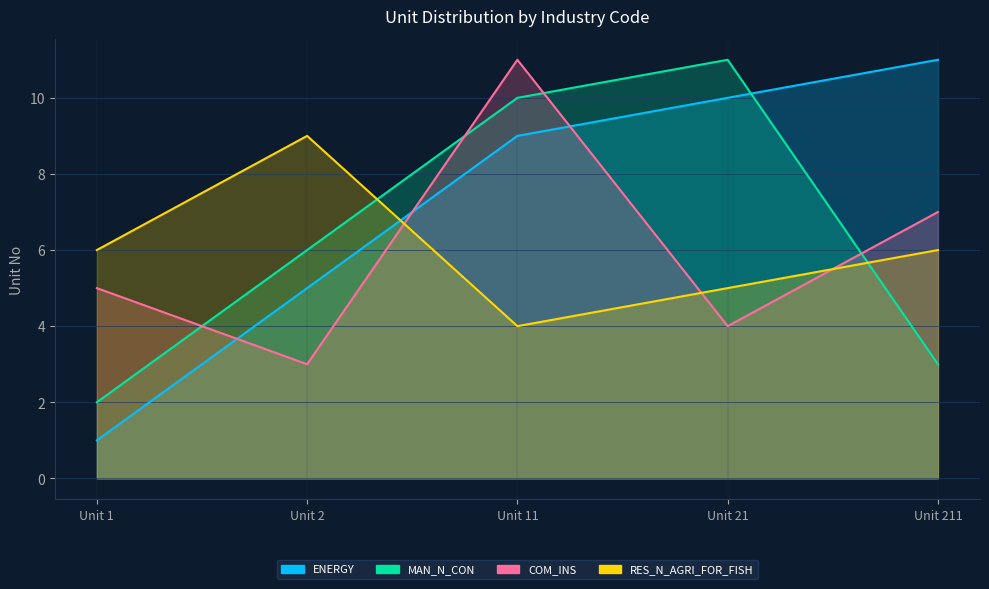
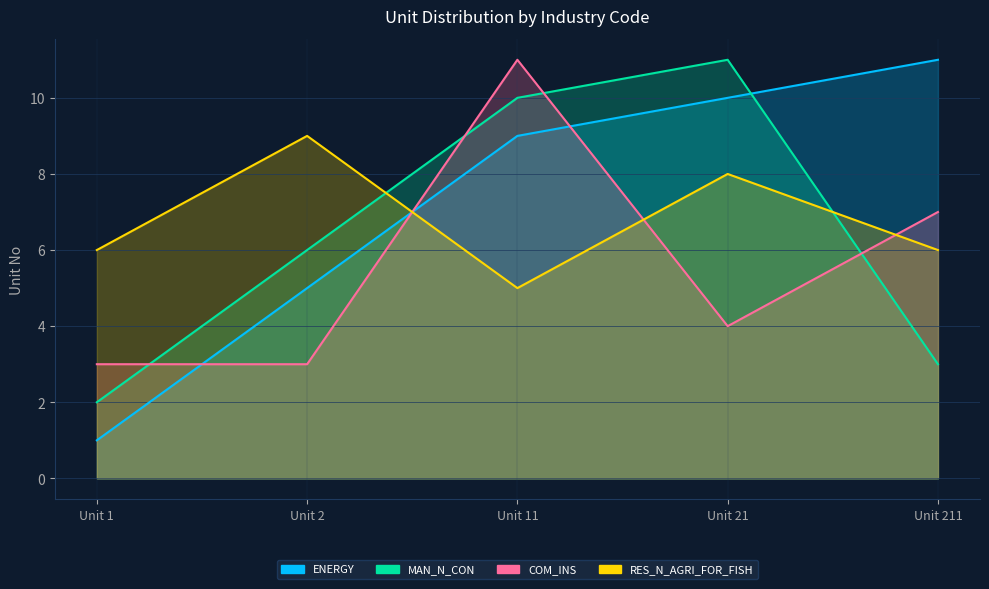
  {
    "COM_INS": {
-     "Unit 1": 5,
+     "Unit 1": 3,
      "Unit 2": 3,
      "Unit 11": 11,
      "Unit 21": 4,
      "Unit 211": 7
    },
    "RES_N_AGRI_FOR_FISH": {
      "Unit 1": 6,
      "Unit 2": 9,
-     "Unit 11": 4,
-     "Unit 21": 5,
+     "Unit 11": 5,
+     "Unit 21": 8,
      "Unit 211": 6
    }
  }
